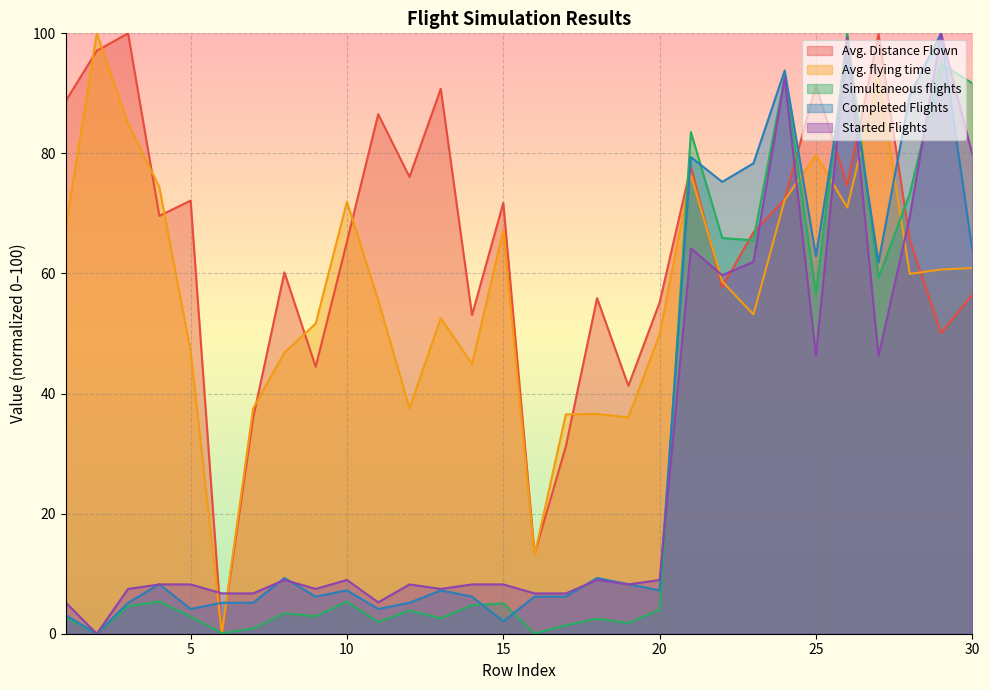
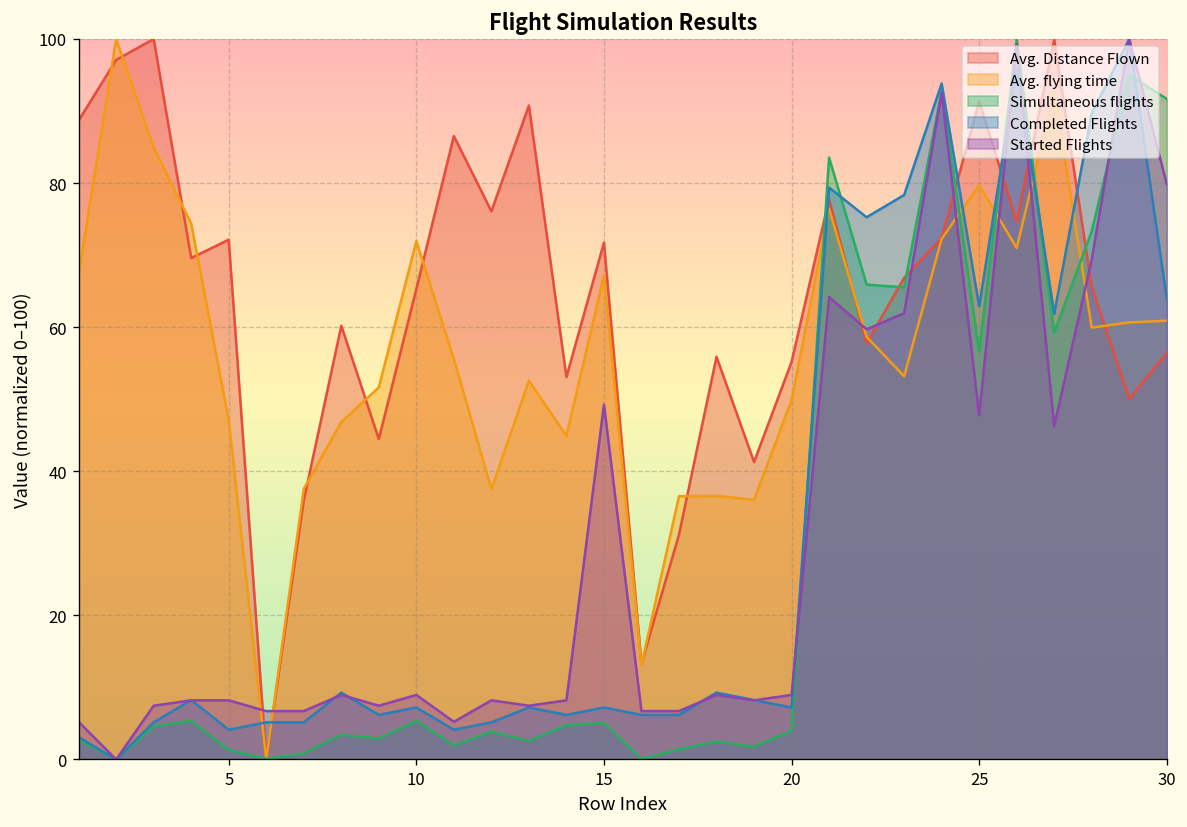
  {
    "Simultaneous flights": {
-     "5": 3,
+     "5": 1,
      "10": 5,
      "15": 5,
      "20": 4,
      "25": 57,
      "30": 92
    },
    "Completed Flights": {
      "5": 4,
      "10": 7,
-     "15": 2,
+     "15": 7,
      "20": 7,
      "25": 63,
      "30": 64
    },
    "Started Flights": {
      "5": 8,
      "10": 9,
-     "15": 8,
+     "15": 49,
      "20": 9,
-     "25": 46,
+     "25": 48,
      "30": 80
    }
  }
